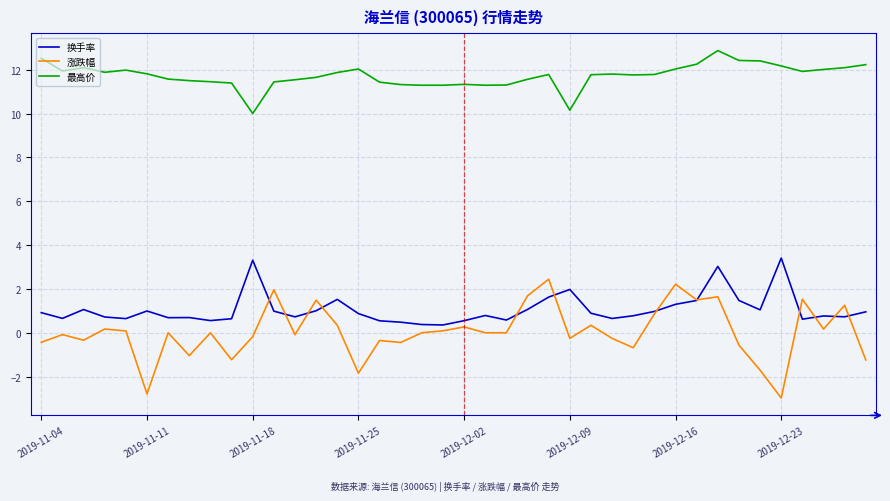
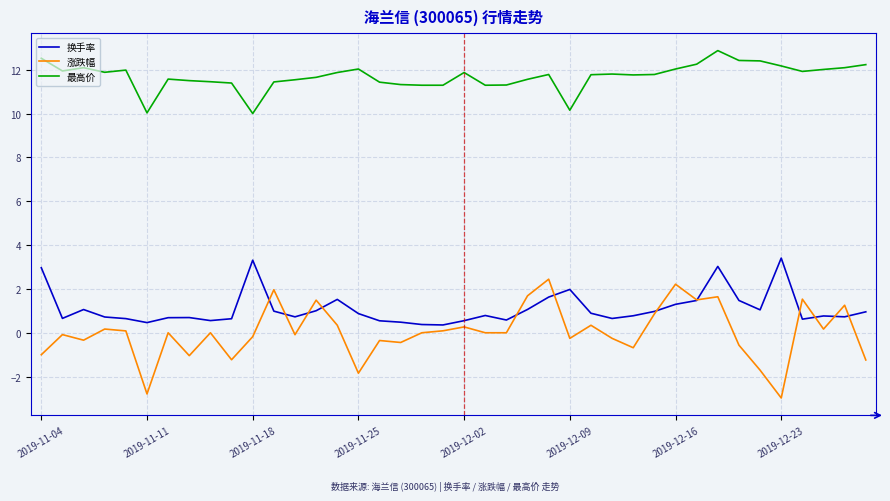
  {
    "换手率": {
-     "2019-11-04": 0.9,
-     "2019-11-11": 1.0,
+     "2019-11-04": 3.0,
+     "2019-11-11": 0.5,
      "2019-11-18": 3.3,
      "2019-11-25": 0.9,
      "2019-12-02": 0.6,
      "2019-12-09": 2.0,
      "2019-12-16": 1.3,
      "2019-12-23": 3.4
    },
    "涨跌幅": {
-     "2019-11-04": -0.4,
+     "2019-11-04": -1.0,
      "2019-11-11": -2.8,
      "2019-11-18": -0.2,
      "2019-11-25": -1.8,
      "2019-12-02": 0.3,
      "2019-12-09": -0.3,
      "2019-12-16": 2.2,
      "2019-12-23": -3.0
    },
    "最高价": {
-     "2019-11-11": 11.8,
+     "2019-11-11": 10.0,
      "2019-11-18": 10.0,
      "2019-11-25": 12.0,
-     "2019-12-02": 11.3,
+     "2019-12-02": 11.9,
      "2019-12-09": 10.2,
      "2019-12-16": 12.0,
      "2019-12-23": 12.2
    }
  }
